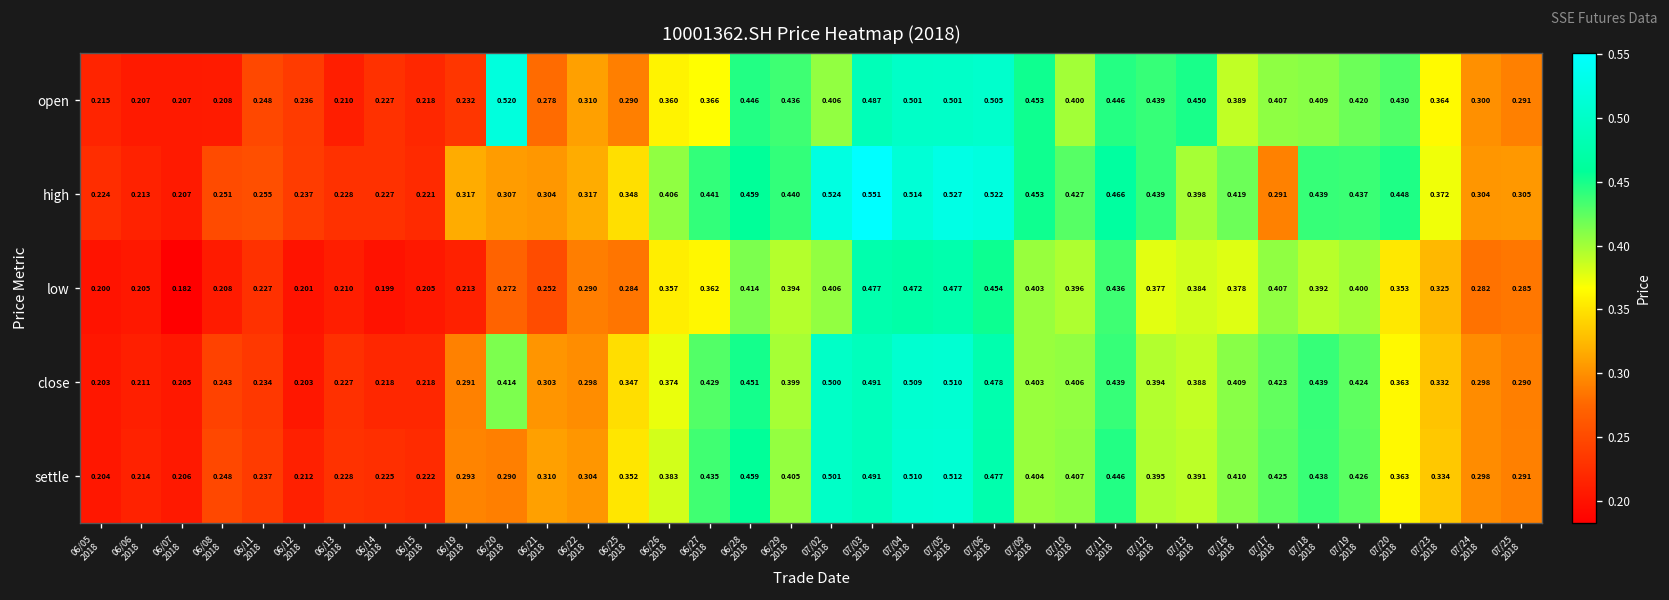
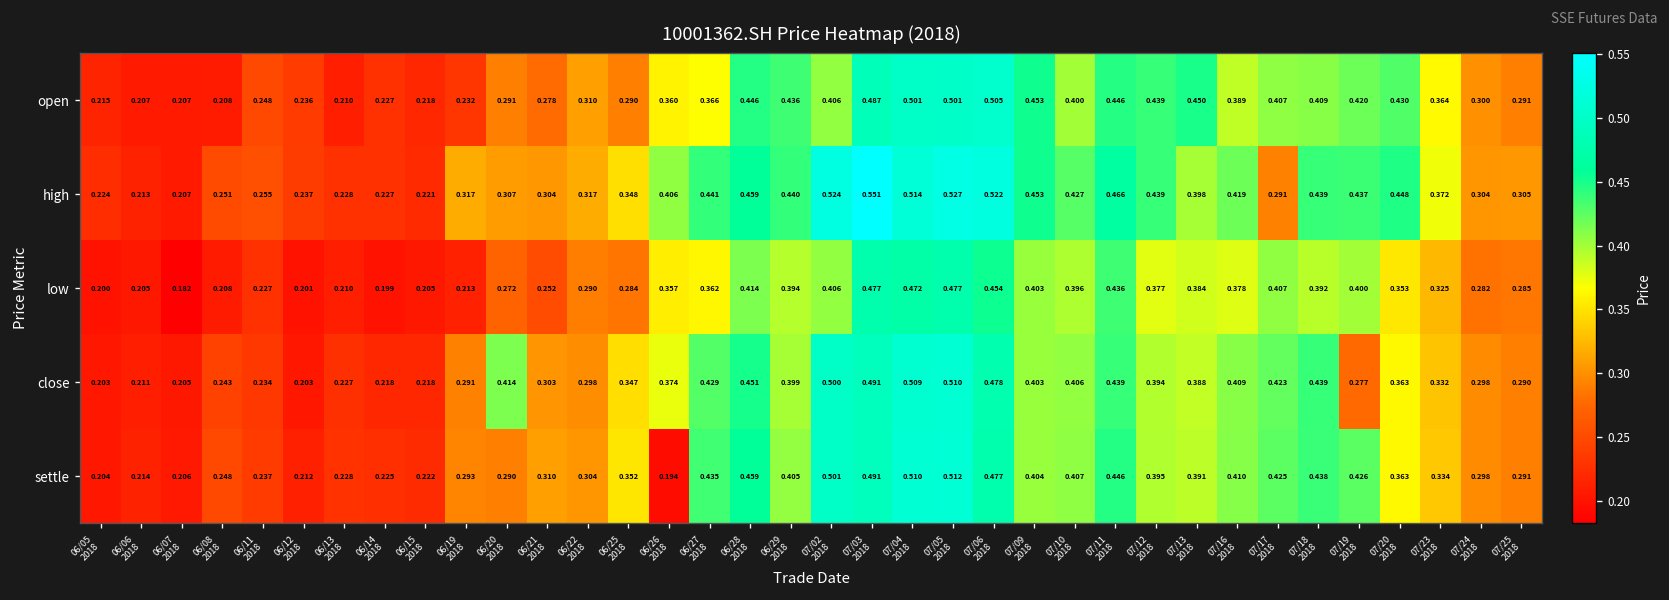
  {
    "open": {
      "06/05 2018": 0.215,
      "06/06 2018": 0.207,
      "06/07 2018": 0.207,
      "06/08 2018": 0.208,
      "06/11 2018": 0.248,
      "06/12 2018": 0.236,
      "06/13 2018": 0.210,
      "06/14 2018": 0.227,
      "06/15 2018": 0.218,
      "06/19 2018": 0.232,
-     "06/20 2018": 0.520,
+     "06/20 2018": 0.291,
      "06/21 2018": 0.278,
      "06/22 2018": 0.310,
      "06/25 2018": 0.290,
      "06/26 2018": 0.360,
      "06/27 2018": 0.366,
      "06/28 2018": 0.446,
      "06/29 2018": 0.436,
      "07/02 2018": 0.406,
      "07/03 2018": 0.487,
      "07/04 2018": 0.501,
      "07/05 2018": 0.501,
      "07/06 2018": 0.505,
      "07/09 2018": 0.453,
      "07/10 2018": 0.400,
      "07/11 2018": 0.446,
      "07/12 2018": 0.439,
      "07/13 2018": 0.450,
      "07/16 2018": 0.389,
      "07/17 2018": 0.407,
      "07/18 2018": 0.409,
      "07/19 2018": 0.420,
      "07/20 2018": 0.430,
      "07/23 2018": 0.364,
      "07/24 2018": 0.300,
      "07/25 2018": 0.291
    },
    "high": {
      "06/05 2018": 0.224,
      "06/06 2018": 0.213,
      "06/07 2018": 0.207,
      "06/08 2018": 0.251,
      "06/11 2018": 0.255,
      "06/12 2018": 0.237,
      "06/13 2018": 0.228,
      "06/14 2018": 0.227,
      "06/15 2018": 0.221,
      "06/19 2018": 0.317,
      "06/20 2018": 0.307,
      "06/21 2018": 0.304,
      "06/22 2018": 0.317,
      "06/25 2018": 0.348,
      "06/26 2018": 0.406,
      "06/27 2018": 0.441,
      "06/28 2018": 0.459,
      "06/29 2018": 0.440,
      "07/02 2018": 0.524,
      "07/03 2018": 0.551,
      "07/04 2018": 0.514,
      "07/05 2018": 0.527,
      "07/06 2018": 0.522,
      "07/09 2018": 0.453,
      "07/10 2018": 0.427,
      "07/11 2018": 0.466,
      "07/12 2018": 0.439,
      "07/13 2018": 0.398,
      "07/16 2018": 0.419,
      "07/17 2018": 0.291,
      "07/18 2018": 0.439,
      "07/19 2018": 0.437,
      "07/20 2018": 0.448,
      "07/23 2018": 0.372,
      "07/24 2018": 0.304,
      "07/25 2018": 0.305
    },
    "low": {
      "06/05 2018": 0.200,
      "06/06 2018": 0.205,
      "06/07 2018": 0.182,
      "06/08 2018": 0.208,
      "06/11 2018": 0.227,
      "06/12 2018": 0.201,
      "06/13 2018": 0.210,
      "06/14 2018": 0.199,
      "06/15 2018": 0.205,
      "06/19 2018": 0.213,
      "06/20 2018": 0.272,
      "06/21 2018": 0.252,
      "06/22 2018": 0.290,
      "06/25 2018": 0.284,
      "06/26 2018": 0.357,
      "06/27 2018": 0.362,
      "06/28 2018": 0.414,
      "06/29 2018": 0.394,
      "07/02 2018": 0.406,
      "07/03 2018": 0.477,
      "07/04 2018": 0.472,
      "07/05 2018": 0.477,
      "07/06 2018": 0.454,
      "07/09 2018": 0.403,
      "07/10 2018": 0.396,
      "07/11 2018": 0.436,
      "07/12 2018": 0.377,
      "07/13 2018": 0.384,
      "07/16 2018": 0.378,
      "07/17 2018": 0.407,
      "07/18 2018": 0.392,
      "07/19 2018": 0.400,
      "07/20 2018": 0.353,
      "07/23 2018": 0.325,
      "07/24 2018": 0.282,
      "07/25 2018": 0.285
    },
    "close": {
      "06/05 2018": 0.203,
      "06/06 2018": 0.211,
      "06/07 2018": 0.205,
      "06/08 2018": 0.243,
      "06/11 2018": 0.234,
      "06/12 2018": 0.203,
      "06/13 2018": 0.227,
      "06/14 2018": 0.218,
      "06/15 2018": 0.218,
      "06/19 2018": 0.291,
      "06/20 2018": 0.414,
      "06/21 2018": 0.303,
      "06/22 2018": 0.298,
      "06/25 2018": 0.347,
      "06/26 2018": 0.374,
      "06/27 2018": 0.429,
      "06/28 2018": 0.451,
      "06/29 2018": 0.399,
      "07/02 2018": 0.500,
      "07/03 2018": 0.491,
      "07/04 2018": 0.509,
      "07/05 2018": 0.510,
      "07/06 2018": 0.478,
      "07/09 2018": 0.403,
      "07/10 2018": 0.406,
      "07/11 2018": 0.439,
      "07/12 2018": 0.394,
      "07/13 2018": 0.388,
      "07/16 2018": 0.409,
      "07/17 2018": 0.423,
      "07/18 2018": 0.439,
-     "07/19 2018": 0.424,
+     "07/19 2018": 0.277,
      "07/20 2018": 0.363,
      "07/23 2018": 0.332,
      "07/24 2018": 0.298,
      "07/25 2018": 0.290
    },
    "settle": {
      "06/05 2018": 0.204,
      "06/06 2018": 0.214,
      "06/07 2018": 0.206,
      "06/08 2018": 0.248,
      "06/11 2018": 0.237,
      "06/12 2018": 0.212,
      "06/13 2018": 0.228,
      "06/14 2018": 0.225,
      "06/15 2018": 0.222,
      "06/19 2018": 0.293,
      "06/20 2018": 0.290,
      "06/21 2018": 0.310,
      "06/22 2018": 0.304,
      "06/25 2018": 0.352,
-     "06/26 2018": 0.383,
+     "06/26 2018": 0.194,
      "06/27 2018": 0.435,
      "06/28 2018": 0.459,
      "06/29 2018": 0.405,
      "07/02 2018": 0.501,
      "07/03 2018": 0.491,
      "07/04 2018": 0.510,
      "07/05 2018": 0.512,
      "07/06 2018": 0.477,
      "07/09 2018": 0.404,
      "07/10 2018": 0.407,
      "07/11 2018": 0.446,
      "07/12 2018": 0.395,
      "07/13 2018": 0.391,
      "07/16 2018": 0.410,
      "07/17 2018": 0.425,
      "07/18 2018": 0.438,
      "07/19 2018": 0.426,
      "07/20 2018": 0.363,
      "07/23 2018": 0.334,
      "07/24 2018": 0.298,
      "07/25 2018": 0.291
    }
  }
